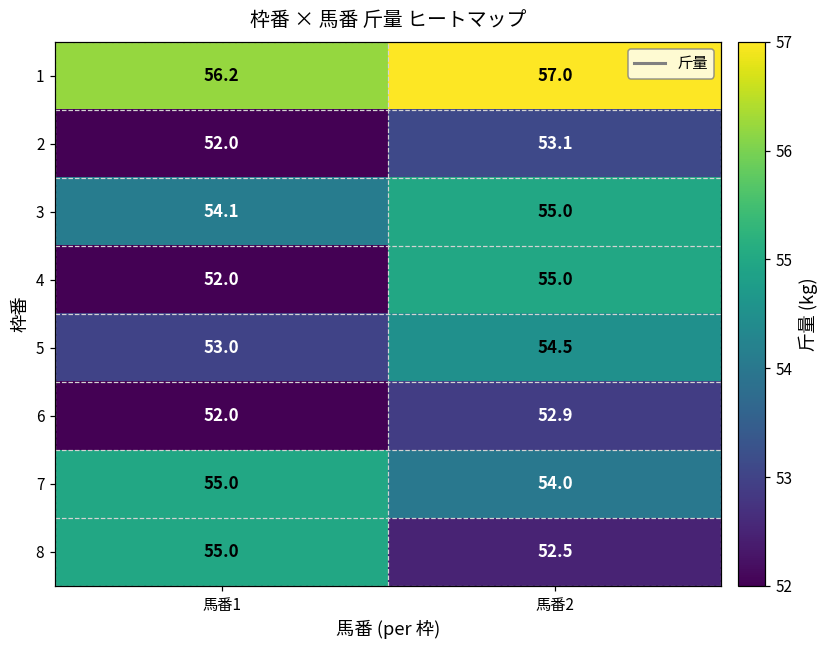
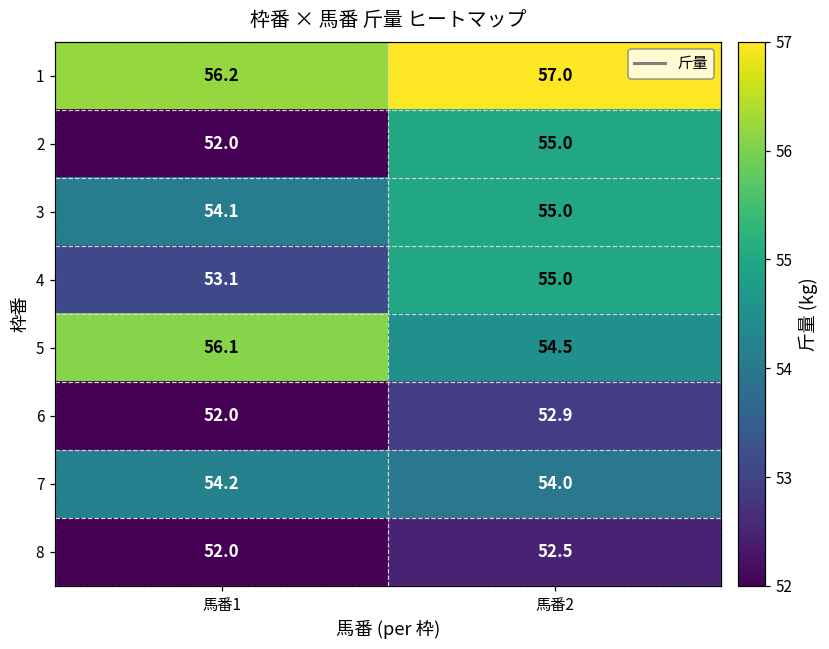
  {
    "1": {
      "馬番1": 56.2,
      "馬番2": 57.0
    },
    "2": {
      "馬番1": 52.0,
-     "馬番2": 53.1
+     "馬番2": 55.0
    },
    "3": {
      "馬番1": 54.1,
      "馬番2": 55.0
    },
    "4": {
-     "馬番1": 52.0,
+     "馬番1": 53.1,
      "馬番2": 55.0
    },
    "5": {
-     "馬番1": 53.0,
+     "馬番1": 56.1,
      "馬番2": 54.5
    },
    "6": {
      "馬番1": 52.0,
      "馬番2": 52.9
    },
    "7": {
-     "馬番1": 55.0,
+     "馬番1": 54.2,
      "馬番2": 54.0
    },
    "8": {
-     "馬番1": 55.0,
+     "馬番1": 52.0,
      "馬番2": 52.5
    }
  }
